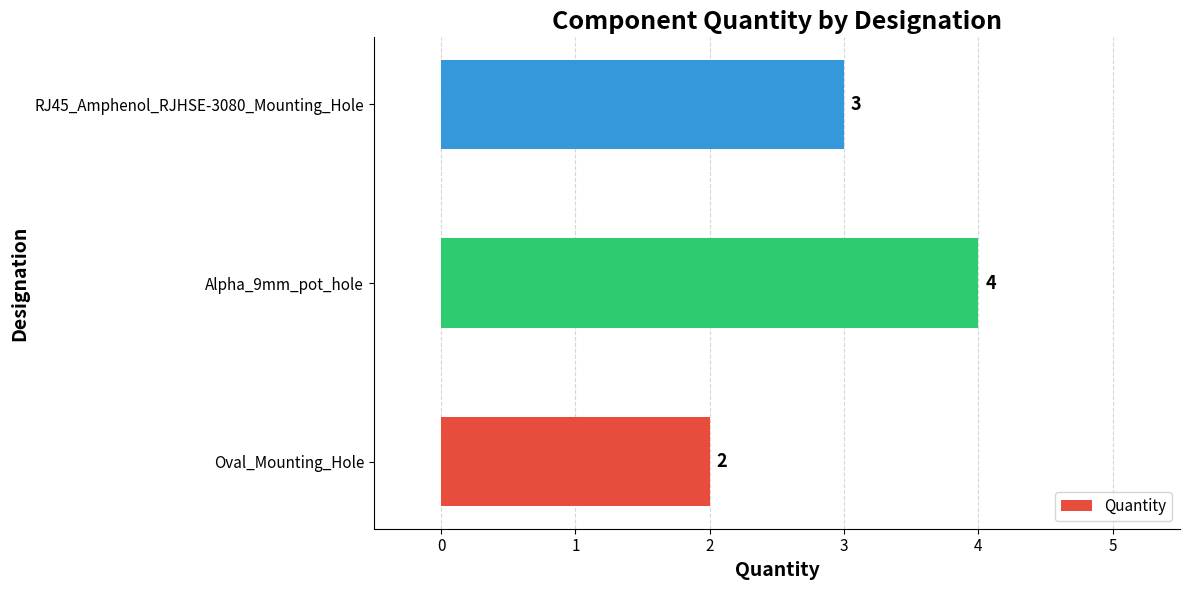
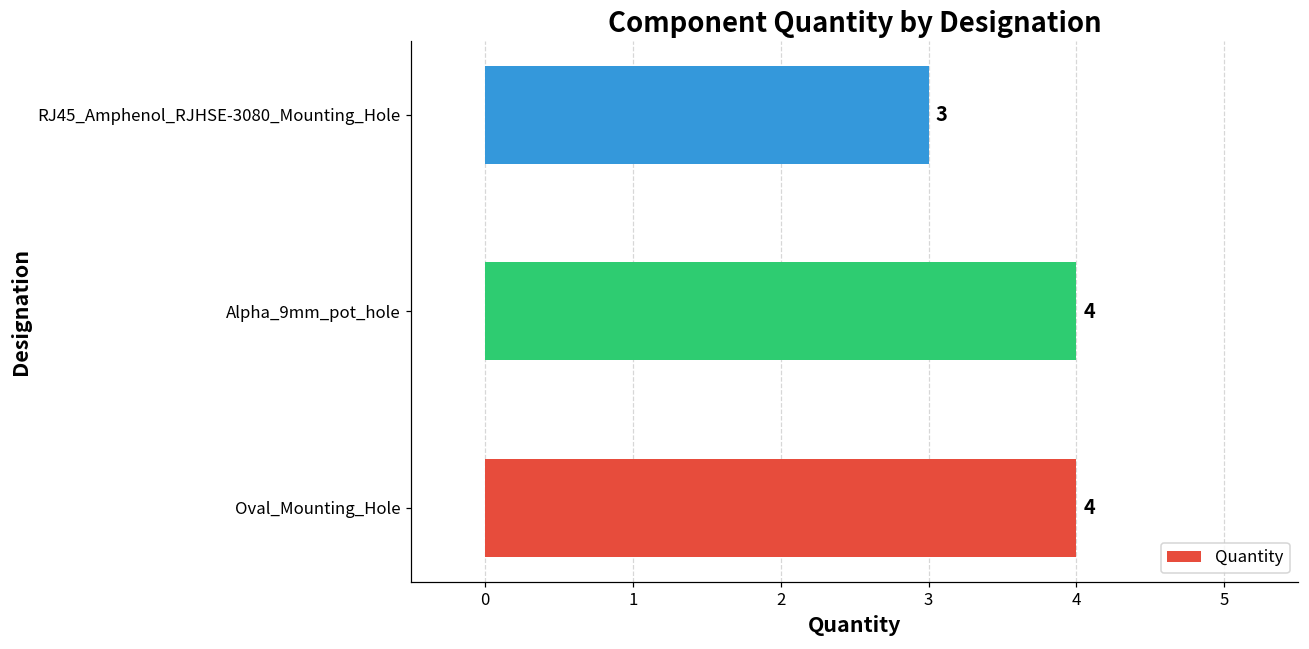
  {
    "RJ45_Amphenol_RJHSE-3080_Mounting_Hole": 3,
    "Alpha_9mm_pot_hole": 4,
-   "Oval_Mounting_Hole": 2
+   "Oval_Mounting_Hole": 4
  }
